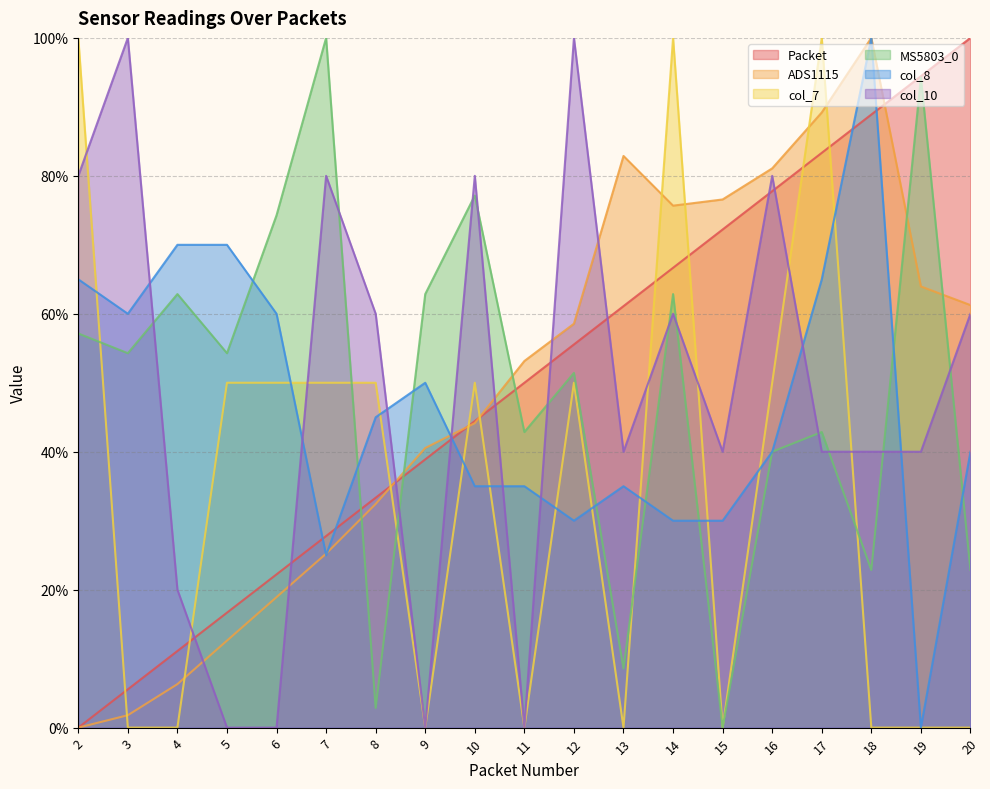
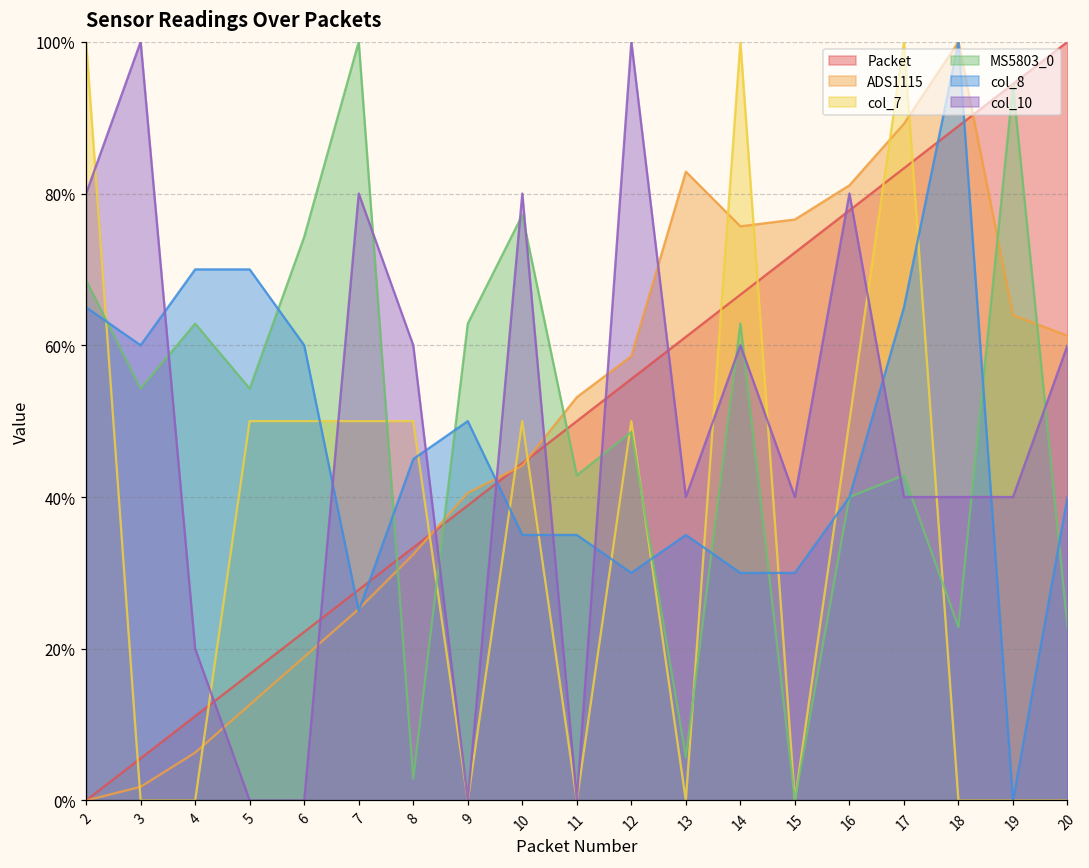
  {
    "MS5803_0": {
-     "2": "57%",
+     "2": "69%",
      "3": "54%",
      "4": "63%",
      "5": "54%",
      "6": "74%",
      "7": "100%",
      "8": "3%",
      "9": "63%",
      "10": "77%",
      "11": "43%",
-     "12": "51%",
-     "13": "9%",
+     "12": "49%",
+     "13": "6%",
      "14": "63%",
      "17": "43%",
      "18": "23%",
      "20": "23%"
    },
    "col_8": {
      "2": "65%",
      "3": "60%",
      "4": "70%",
      "5": "70%",
      "6": "60%",
      "8": "45%",
      "9": "50%",
      "10": "35%",
      "11": "35%",
      "12": "30%",
      "13": "35%",
      "14": "30%",
      "15": "30%",
      "17": "65%",
      "20": "40%"
    },
    "col_10": {
      "2": "80%",
      "3": "100%",
      "4": "20%",
      "5": "0%",
      "6": "0%",
      "7": "80%",
      "8": "60%",
      "10": "80%",
      "12": "100%",
      "13": "40%",
      "14": "60%",
      "15": "40%",
      "16": "80%",
      "17": "40%",
      "18": "40%",
      "19": "40%",
      "20": "60%"
    }
  }
